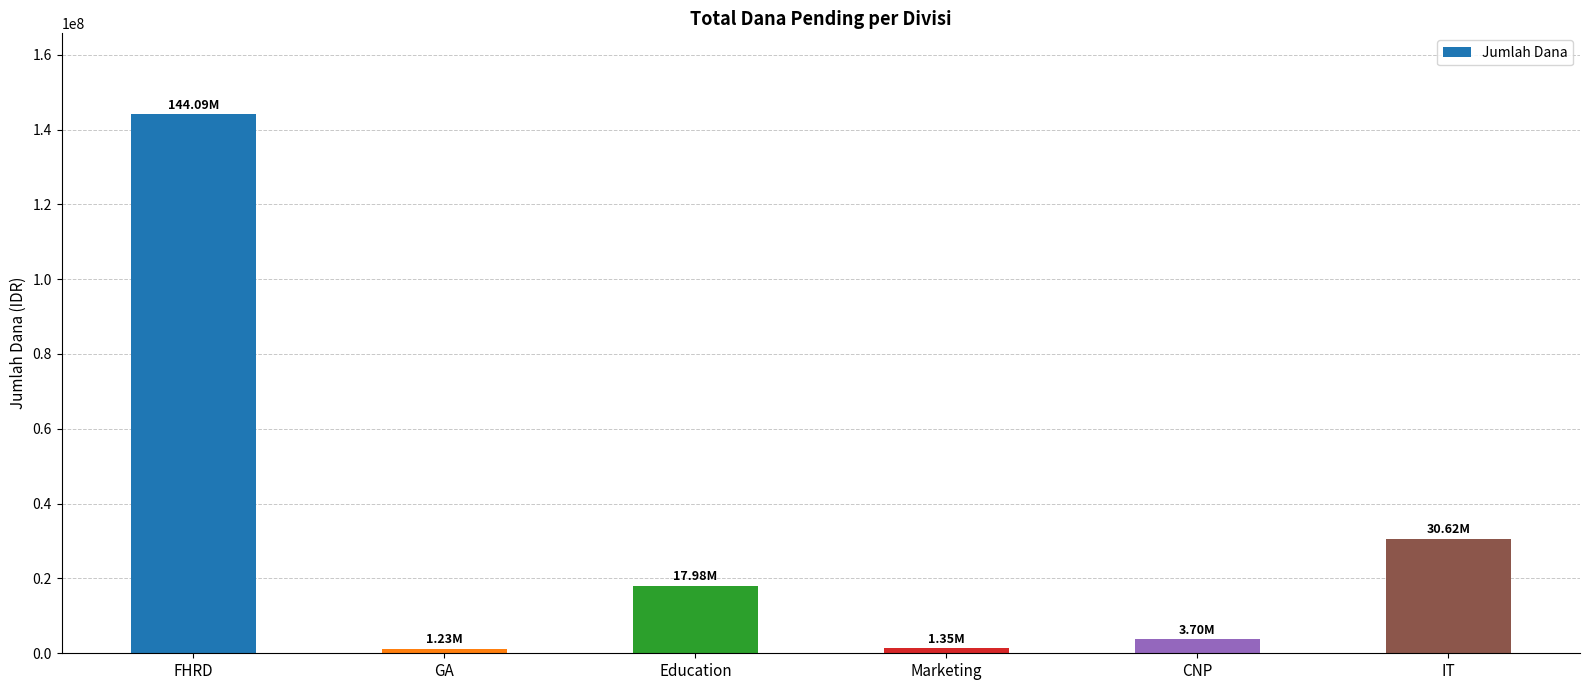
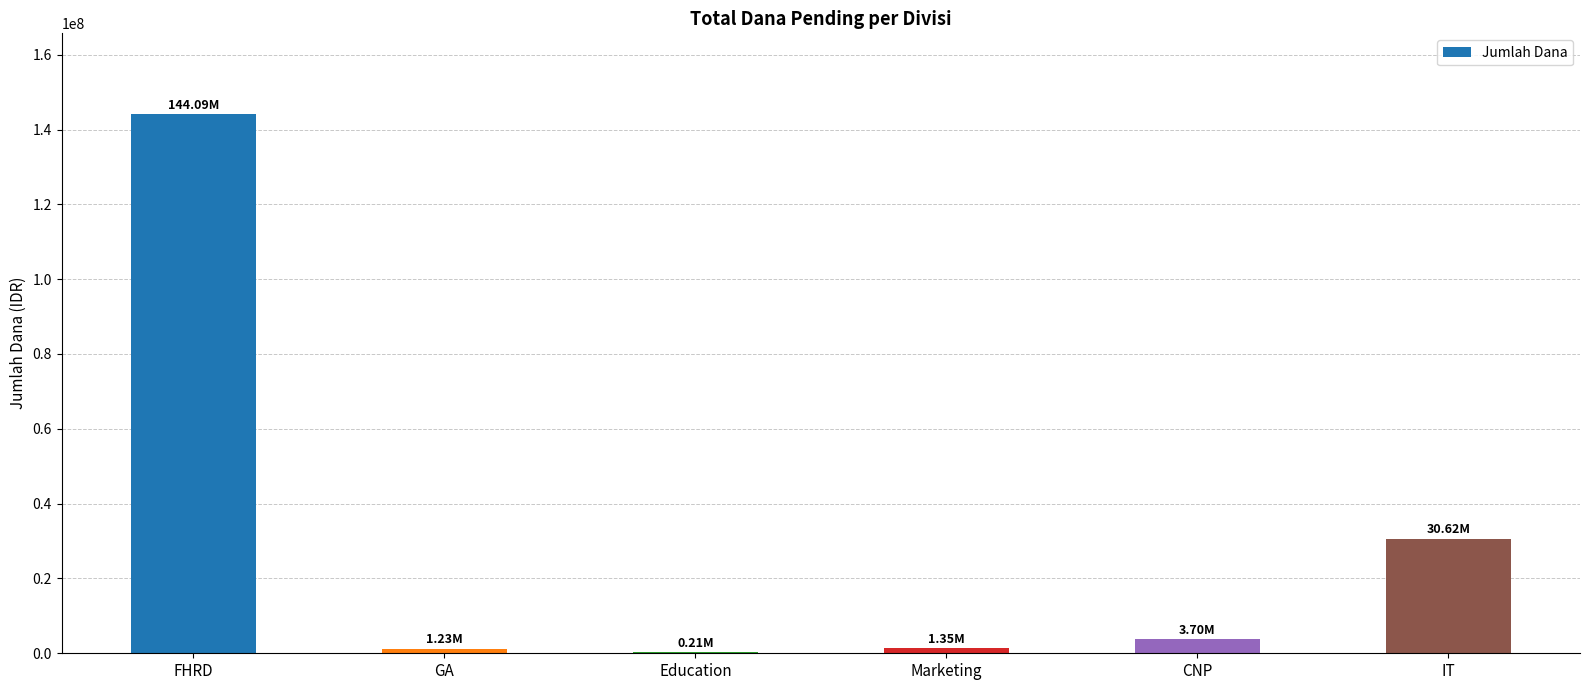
  {
    "FHRD": "144.09M",
    "GA": "1.23M",
-   "Education": "17.98M",
+   "Education": "0.21M",
    "Marketing": "1.35M",
    "CNP": "3.70M",
    "IT": "30.62M"
  }
